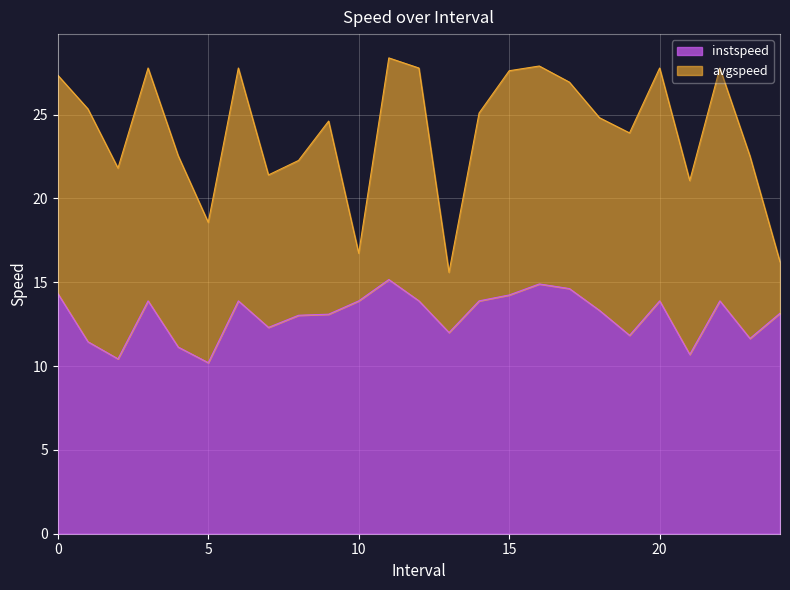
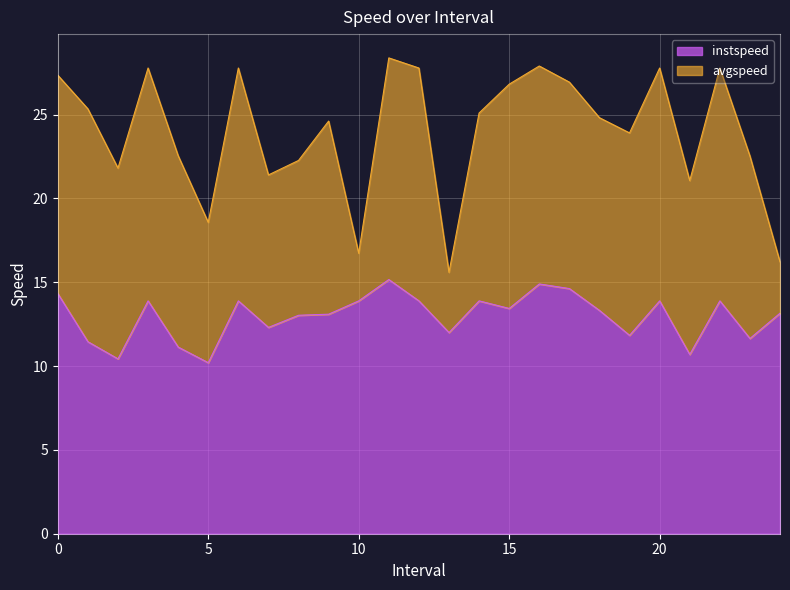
  {
    "instspeed": {
      "0": 14.3,
      "5": 10.2,
      "10": 13.9,
-     "15": 14.2,
+     "15": 13.4,
      "20": 13.9
    },
    "avgspeed": {
      "0": 13.0,
      "5": 8.4,
      "10": 2.8,
      "15": 13.4,
      "20": 13.9
    }
  }
